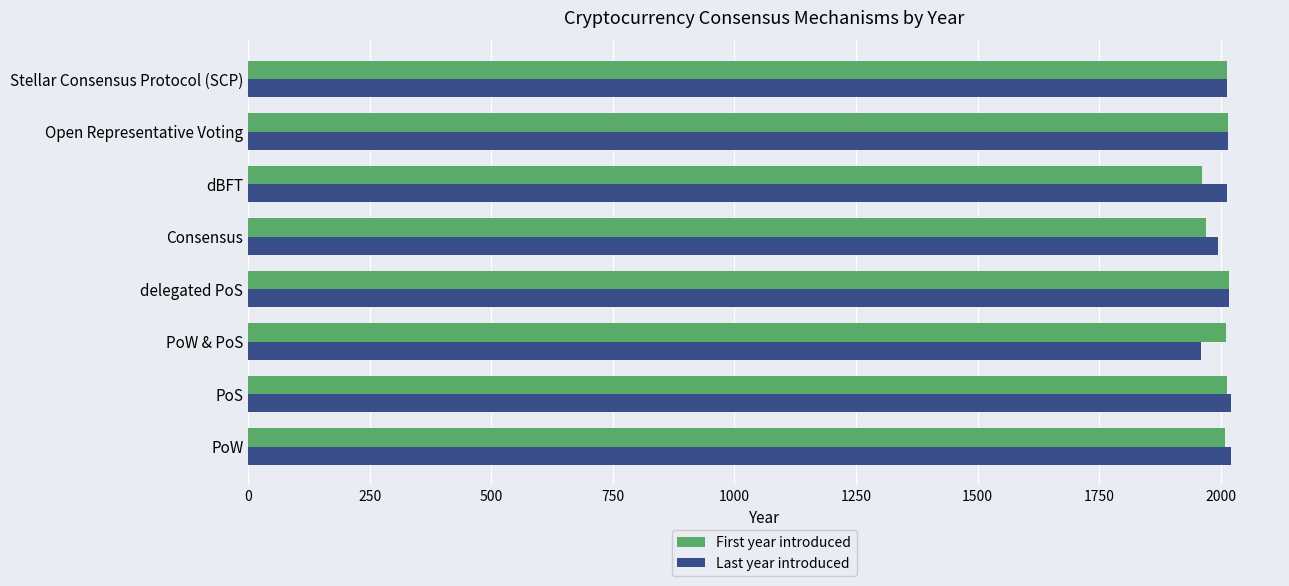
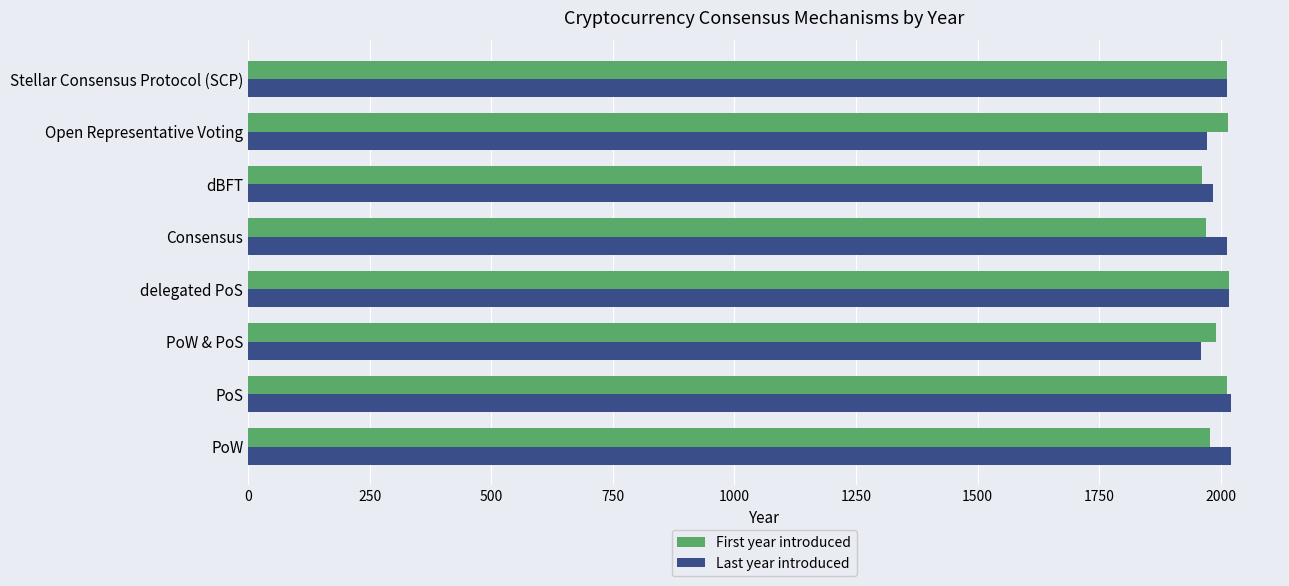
  {
    "First year introduced": {
      "Stellar Consensus Protocol (SCP)": 2010,
      "Open Representative Voting": 2020,
      "dBFT": 1960,
      "Consensus": 1970,
      "delegated PoS": 2020,
-     "PoW & PoS": 2010,
+     "PoW & PoS": 1990,
      "PoS": 2010,
-     "PoW": 2010
+     "PoW": 1980
    },
    "Last year introduced": {
      "Stellar Consensus Protocol (SCP)": 2010,
-     "Open Representative Voting": 2020,
-     "dBFT": 2010,
-     "Consensus": 1990,
+     "Open Representative Voting": 1970,
+     "dBFT": 1990,
+     "Consensus": 2010,
      "delegated PoS": 2020,
      "PoW & PoS": 1960,
      "PoS": 2020,
      "PoW": 2020
    }
  }
